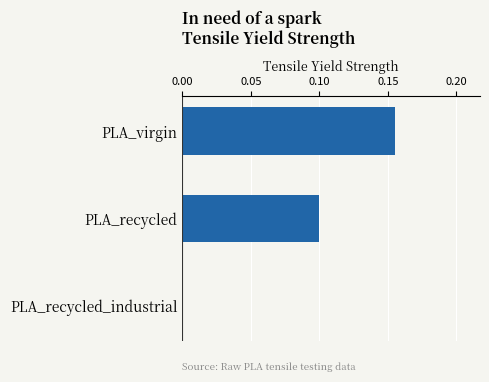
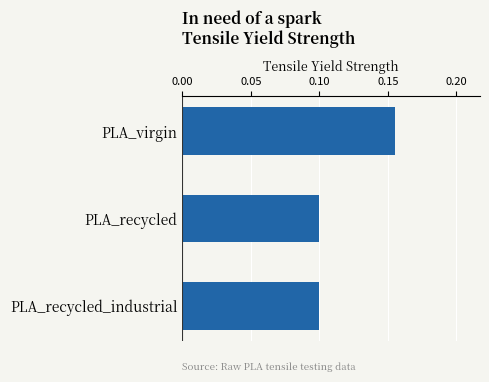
  {
    "PLA_virgin": 0.155,
    "PLA_recycled": 0.1,
-   "PLA_recycled_industrial": 0.0
+   "PLA_recycled_industrial": 0.1
  }
